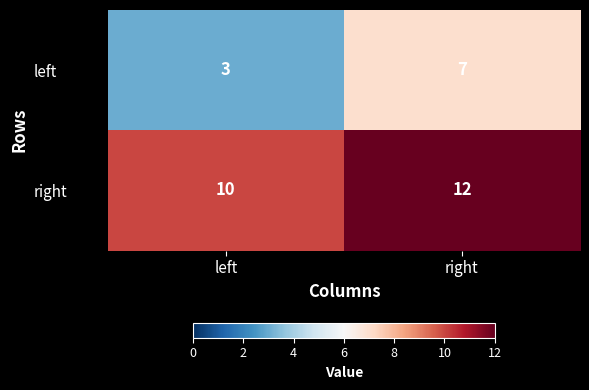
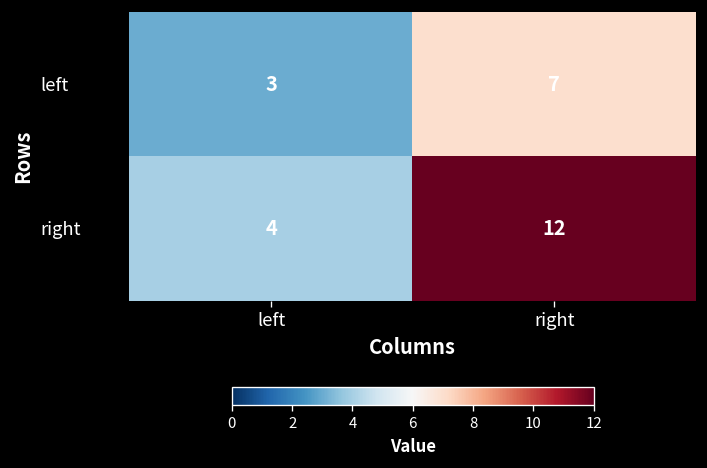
  {
    "left": {
      "left": 3,
      "right": 7
    },
    "right": {
-     "left": 10,
+     "left": 4,
      "right": 12
    }
  }
